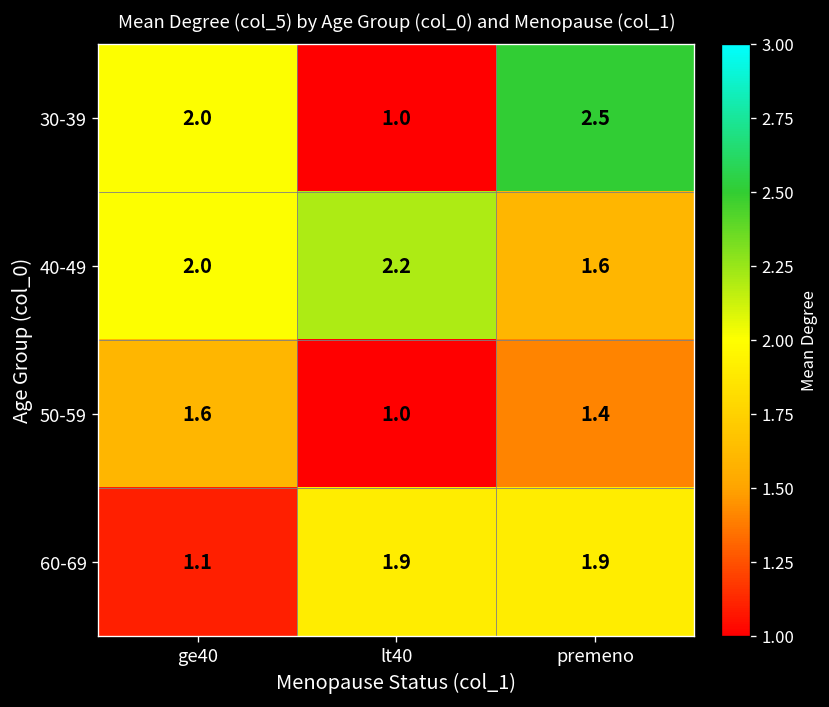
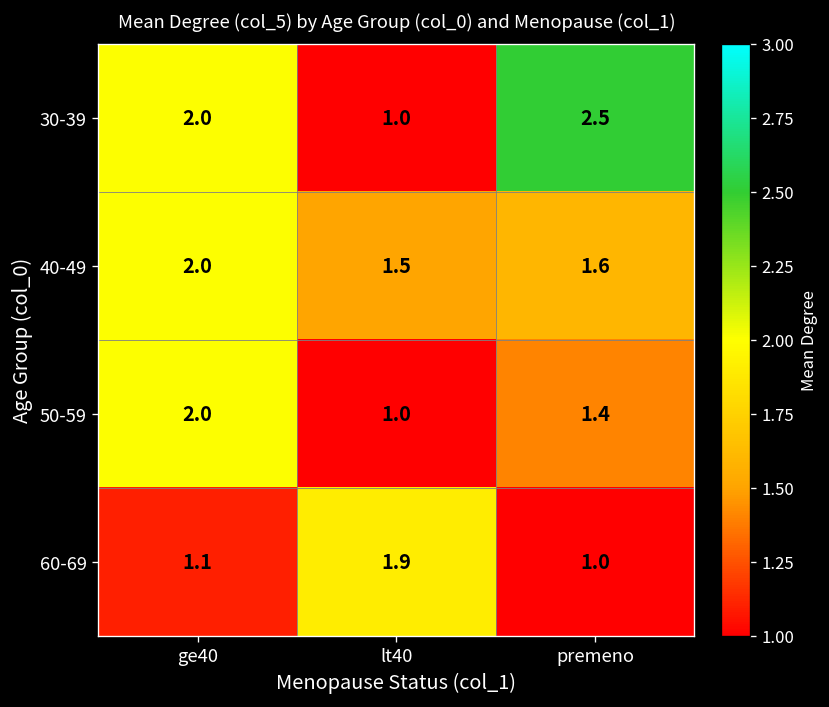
  {
    "30-39": {
      "ge40": 2.0,
      "lt40": 1.0,
      "premeno": 2.5
    },
    "40-49": {
      "ge40": 2.0,
-     "lt40": 2.2,
+     "lt40": 1.5,
      "premeno": 1.6
    },
    "50-59": {
-     "ge40": 1.6,
+     "ge40": 2.0,
      "lt40": 1.0,
      "premeno": 1.4
    },
    "60-69": {
      "ge40": 1.1,
      "lt40": 1.9,
-     "premeno": 1.9
+     "premeno": 1.0
    }
  }
